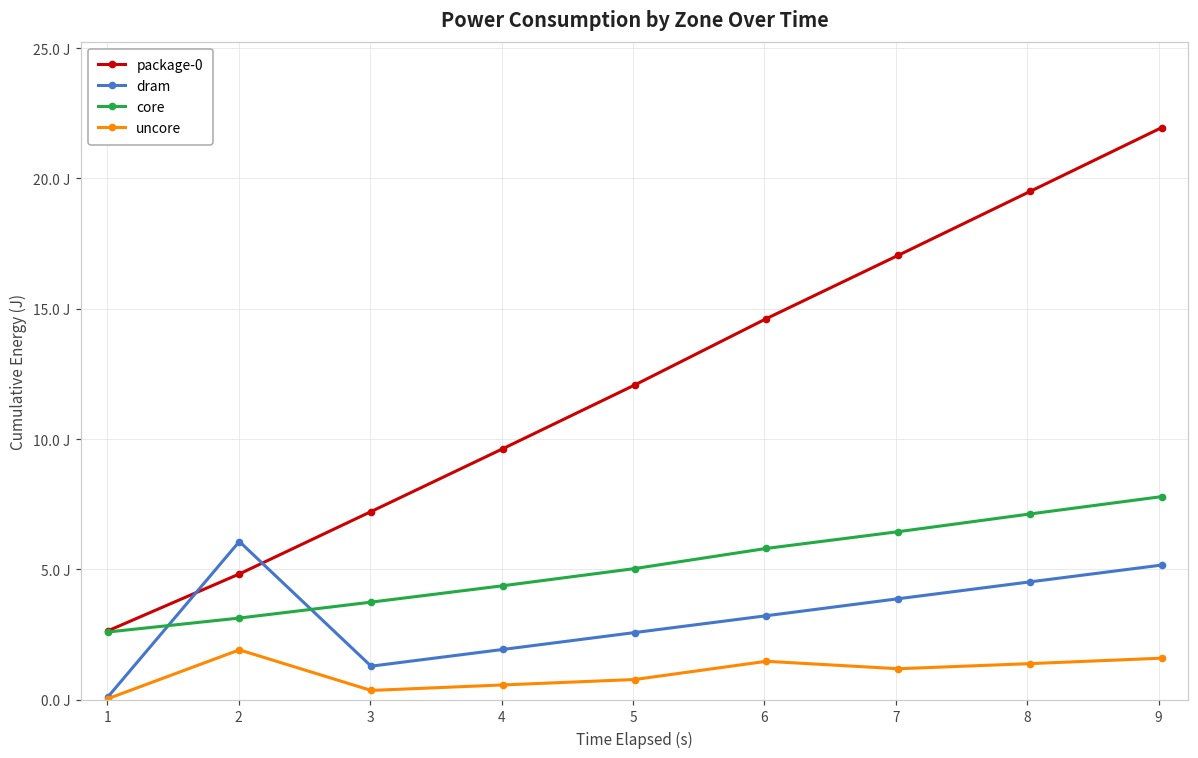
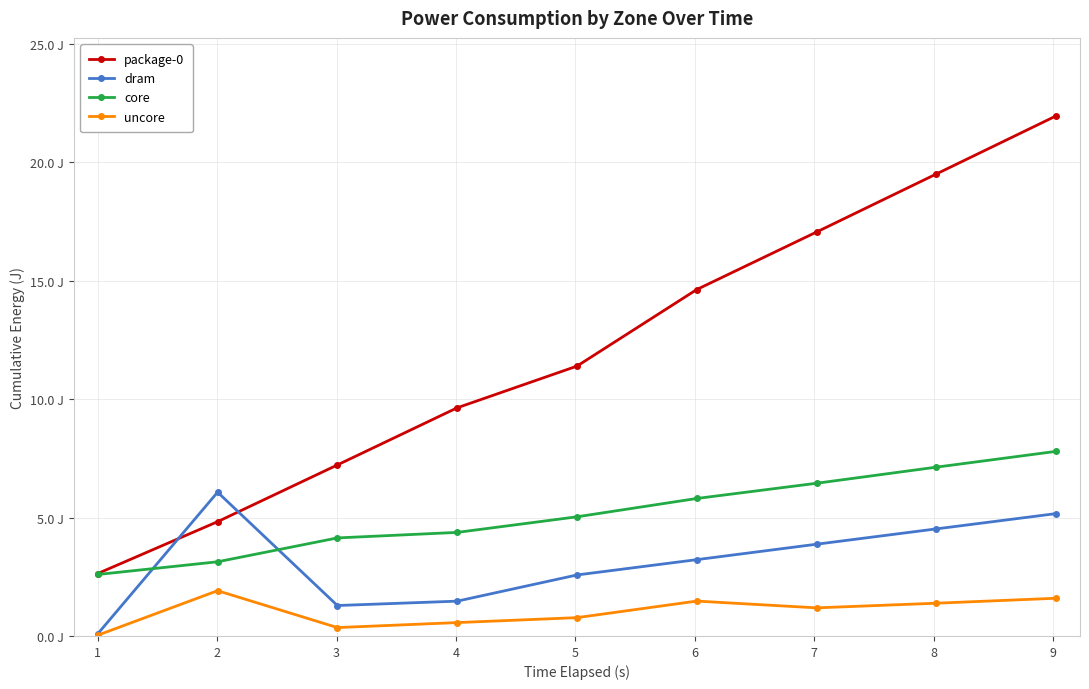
  {
    "package-0": {
      "2": "4.8 J",
      "3": "7.2 J",
      "4": "9.6 J",
-     "5": "12.1 J",
+     "5": "11.4 J",
      "6": "14.6 J",
      "7": "17.1 J"
    },
    "dram": {
      "2": "6.1 J",
      "3": "1.3 J",
-     "4": "1.9 J",
+     "4": "1.5 J",
      "5": "2.6 J",
      "6": "3.2 J",
      "7": "3.9 J"
    },
    "core": {
      "2": "3.1 J",
-     "3": "3.7 J",
+     "3": "4.1 J",
      "4": "4.4 J",
      "5": "5.0 J",
      "6": "5.8 J",
      "7": "6.4 J"
    },
    "uncore": {
      "2": "1.9 J",
      "3": "0.4 J",
      "4": "0.6 J",
      "5": "0.8 J",
      "6": "1.5 J",
      "7": "1.2 J"
    }
  }
